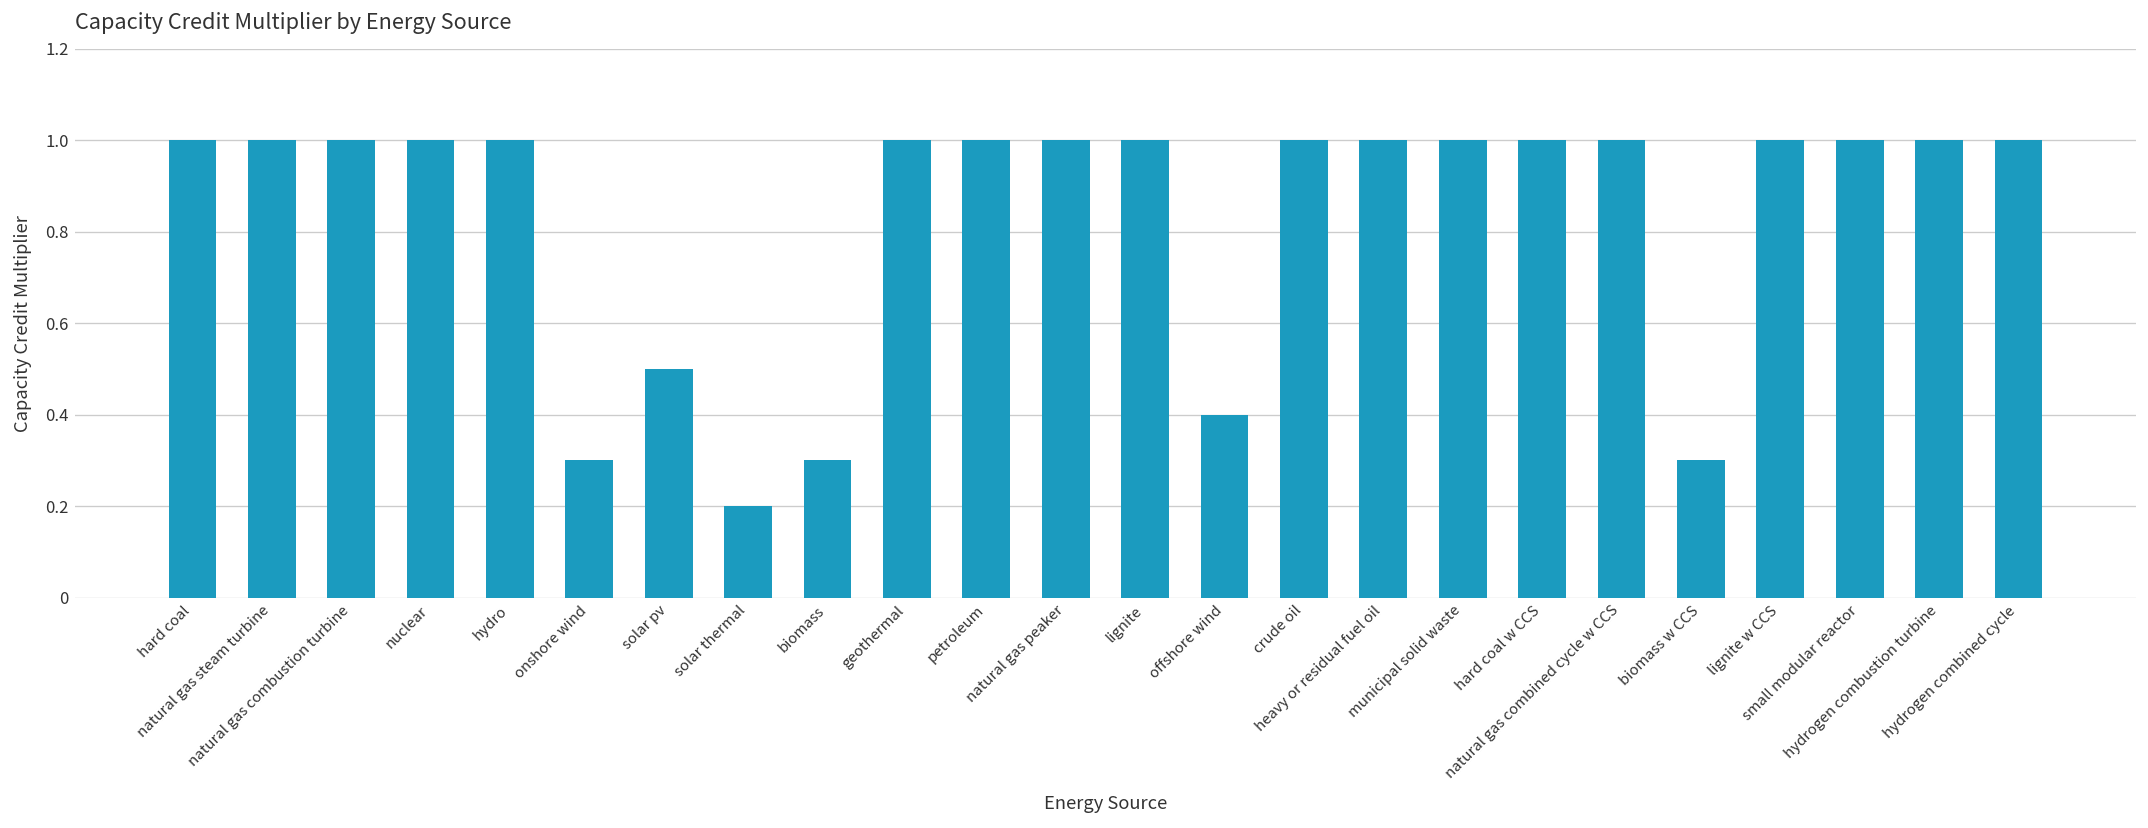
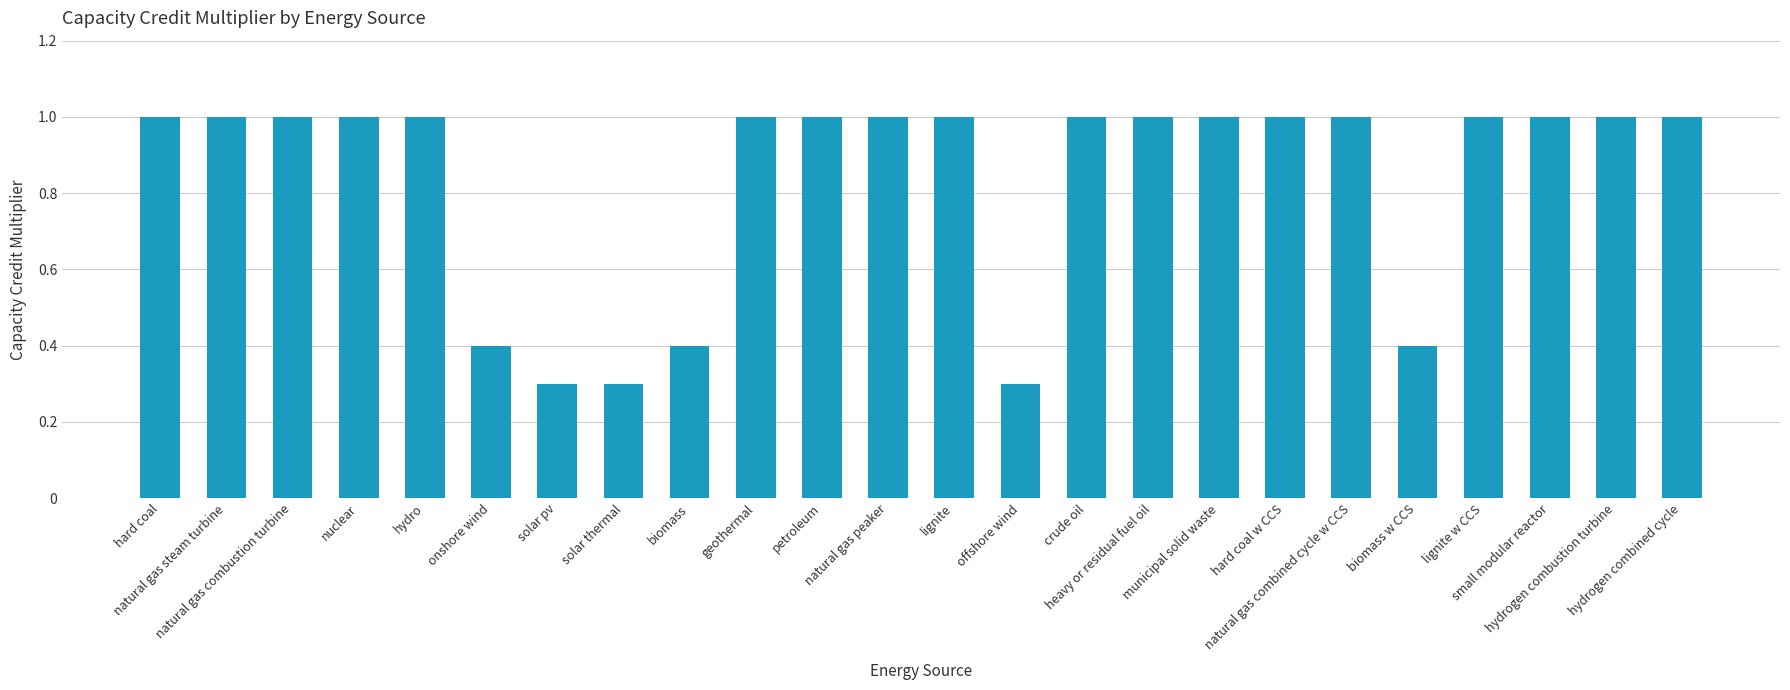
  {
    "hard coal": 1.0,
    "natural gas steam turbine": 1.0,
    "natural gas combustion turbine": 1.0,
    "nuclear": 1.0,
    "hydro": 1.0,
-   "onshore wind": 0.3,
-   "solar pv": 0.5,
-   "solar thermal": 0.2,
-   "biomass": 0.3,
+   "onshore wind": 0.4,
+   "solar pv": 0.3,
+   "solar thermal": 0.3,
+   "biomass": 0.4,
    "geothermal": 1.0,
    "petroleum": 1.0,
    "natural gas peaker": 1.0,
    "lignite": 1.0,
-   "offshore wind": 0.4,
+   "offshore wind": 0.3,
    "crude oil": 1.0,
    "heavy or residual fuel oil": 1.0,
    "municipal solid waste": 1.0,
    "hard coal w CCS": 1.0,
    "natural gas combined cycle w CCS": 1.0,
-   "biomass w CCS": 0.3,
+   "biomass w CCS": 0.4,
    "lignite w CCS": 1.0,
    "small modular reactor": 1.0,
    "hydrogen combustion turbine": 1.0,
    "hydrogen combined cycle": 1.0
  }
